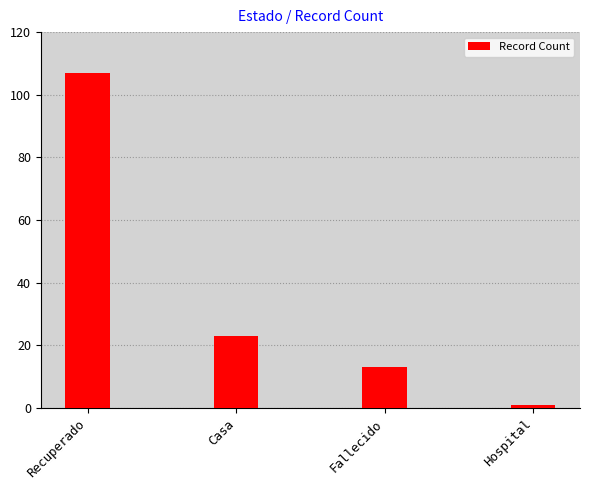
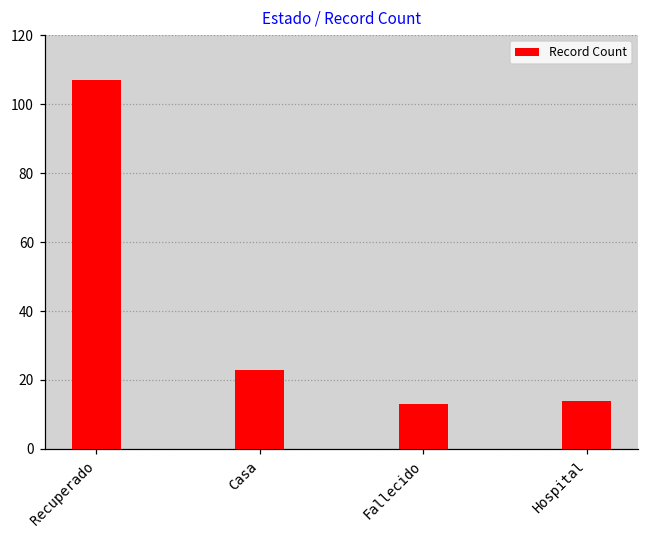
  {
    "Recuperado": 107,
    "Casa": 23,
    "Fallecido": 13,
-   "Hospital": 1
+   "Hospital": 14
  }
